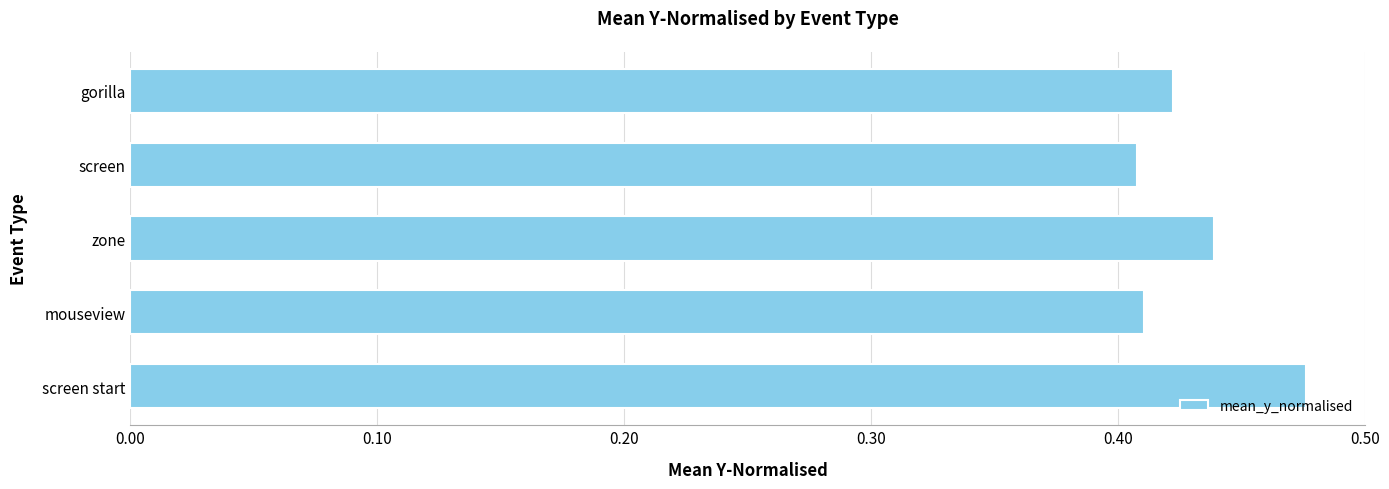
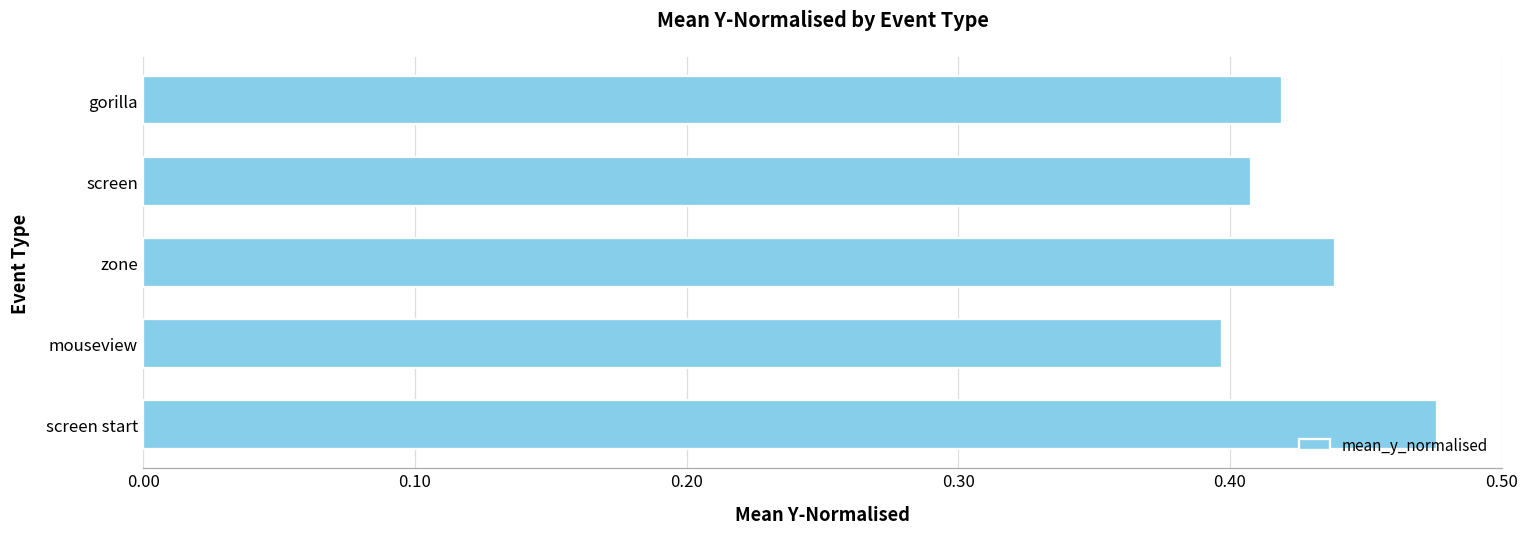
  {
-   "gorilla": 0.422,
+   "gorilla": 0.419,
    "screen": 0.408,
    "zone": 0.439,
-   "mouseview": 0.411,
+   "mouseview": 0.397,
    "screen start": 0.476
  }
